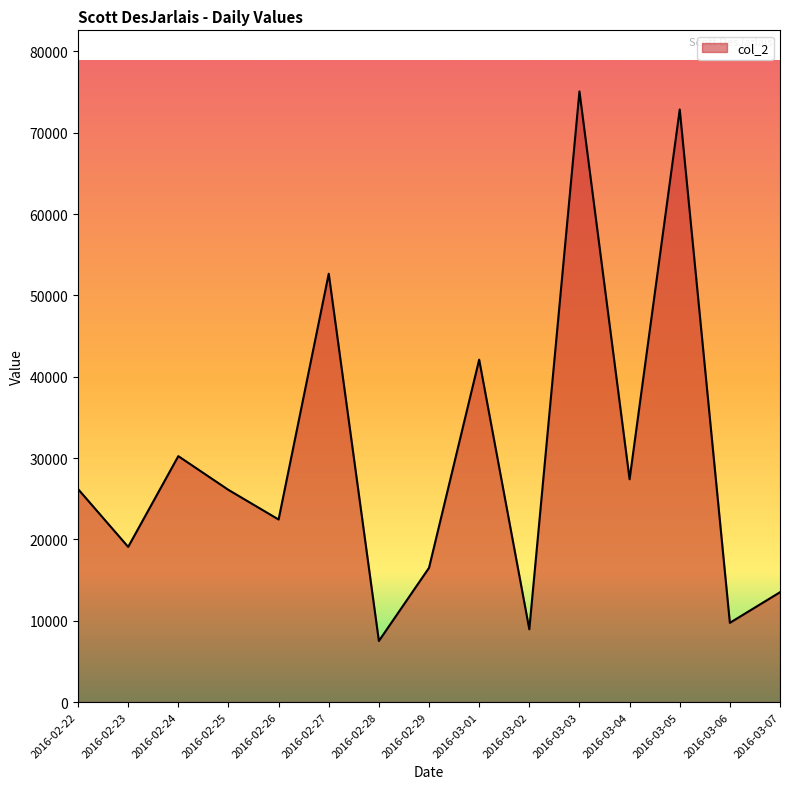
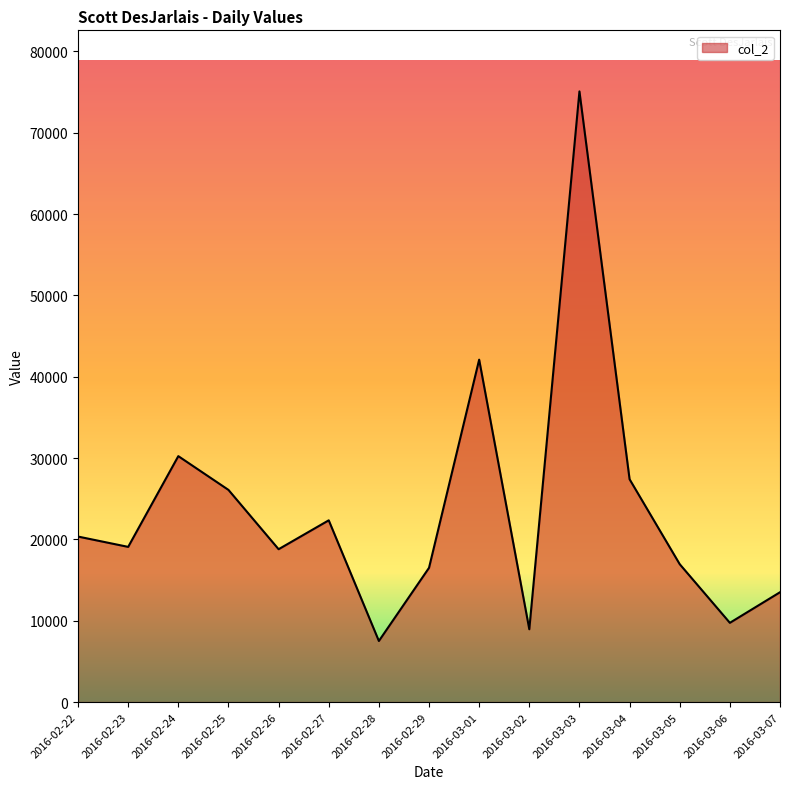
  {
-   "2016-02-22": 26000,
+   "2016-02-22": 20000,
    "2016-02-23": 19000,
    "2016-02-24": 30000,
    "2016-02-25": 26000,
-   "2016-02-26": 22000,
-   "2016-02-27": 53000,
+   "2016-02-26": 19000,
+   "2016-02-27": 22000,
    "2016-02-28": 8000,
    "2016-02-29": 17000,
    "2016-03-01": 42000,
    "2016-03-02": 9000,
    "2016-03-03": 75000,
    "2016-03-04": 27000,
-   "2016-03-05": 73000,
+   "2016-03-05": 17000,
    "2016-03-06": 10000,
    "2016-03-07": 14000
  }
